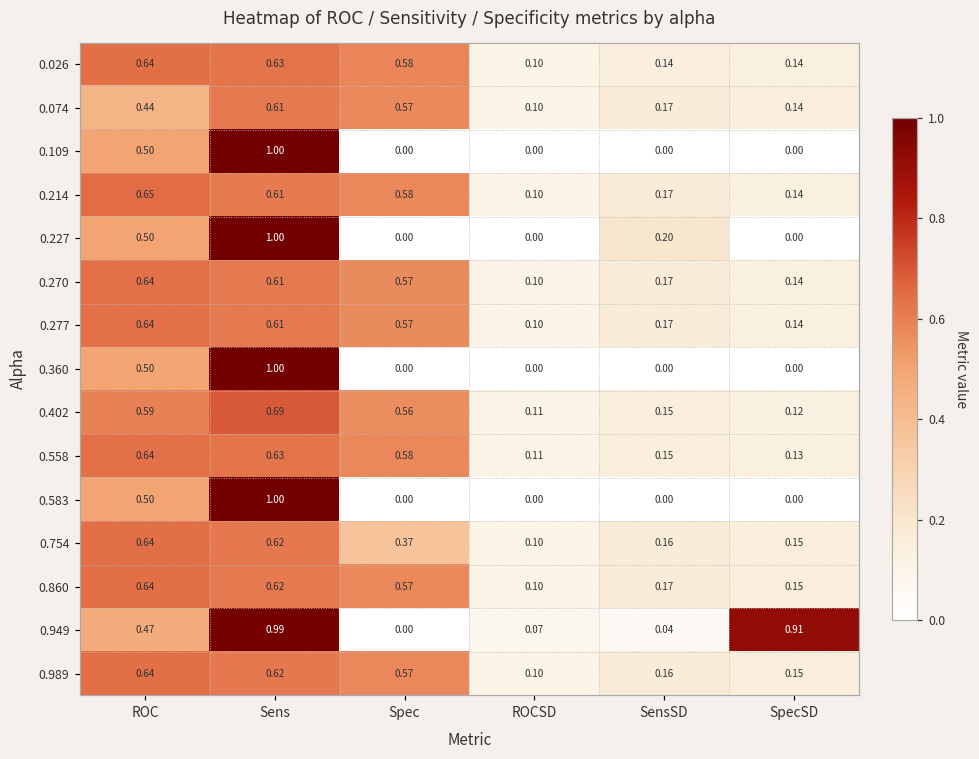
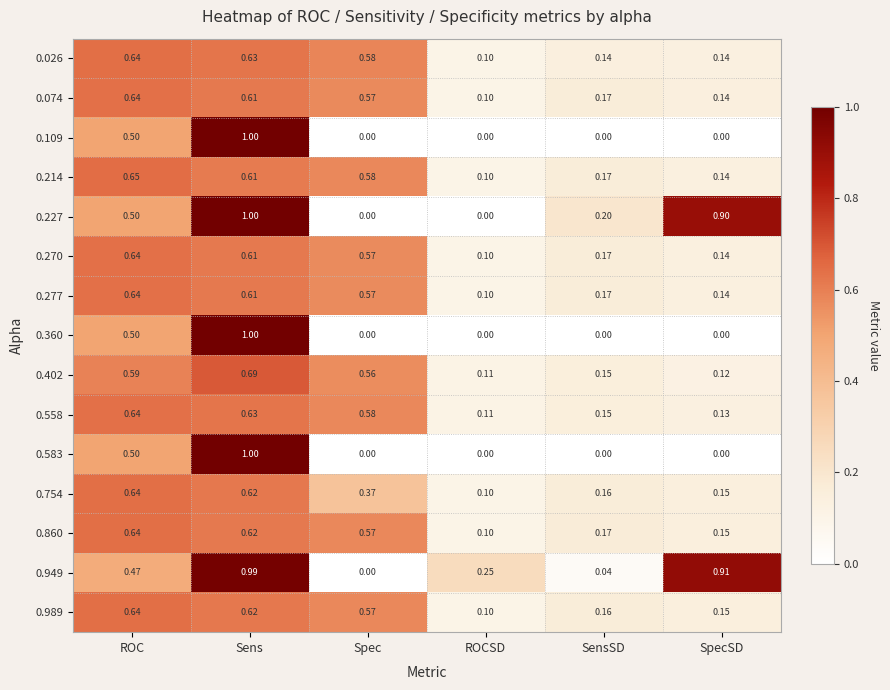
  {
    "0.026": {
      "ROC": 0.64,
      "Sens": 0.63,
      "Spec": 0.58,
      "ROCSD": 0.10,
      "SensSD": 0.14,
      "SpecSD": 0.14
    },
    "0.074": {
-     "ROC": 0.44,
+     "ROC": 0.64,
      "Sens": 0.61,
      "Spec": 0.57,
      "ROCSD": 0.10,
      "SensSD": 0.17,
      "SpecSD": 0.14
    },
    "0.109": {
      "ROC": 0.50,
      "Sens": 1.00,
      "Spec": 0.00,
      "ROCSD": 0.00,
      "SensSD": 0.00,
      "SpecSD": 0.00
    },
    "0.214": {
      "ROC": 0.65,
      "Sens": 0.61,
      "Spec": 0.58,
      "ROCSD": 0.10,
      "SensSD": 0.17,
      "SpecSD": 0.14
    },
    "0.227": {
      "ROC": 0.50,
      "Sens": 1.00,
      "Spec": 0.00,
      "ROCSD": 0.00,
      "SensSD": 0.20,
-     "SpecSD": 0.00
+     "SpecSD": 0.90
    },
    "0.270": {
      "ROC": 0.64,
      "Sens": 0.61,
      "Spec": 0.57,
      "ROCSD": 0.10,
      "SensSD": 0.17,
      "SpecSD": 0.14
    },
    "0.277": {
      "ROC": 0.64,
      "Sens": 0.61,
      "Spec": 0.57,
      "ROCSD": 0.10,
      "SensSD": 0.17,
      "SpecSD": 0.14
    },
    "0.360": {
      "ROC": 0.50,
      "Sens": 1.00,
      "Spec": 0.00,
      "ROCSD": 0.00,
      "SensSD": 0.00,
      "SpecSD": 0.00
    },
    "0.402": {
      "ROC": 0.59,
      "Sens": 0.69,
      "Spec": 0.56,
      "ROCSD": 0.11,
      "SensSD": 0.15,
      "SpecSD": 0.12
    },
    "0.558": {
      "ROC": 0.64,
      "Sens": 0.63,
      "Spec": 0.58,
      "ROCSD": 0.11,
      "SensSD": 0.15,
      "SpecSD": 0.13
    },
    "0.583": {
      "ROC": 0.50,
      "Sens": 1.00,
      "Spec": 0.00,
      "ROCSD": 0.00,
      "SensSD": 0.00,
      "SpecSD": 0.00
    },
    "0.754": {
      "ROC": 0.64,
      "Sens": 0.62,
      "Spec": 0.37,
      "ROCSD": 0.10,
      "SensSD": 0.16,
      "SpecSD": 0.15
    },
    "0.860": {
      "ROC": 0.64,
      "Sens": 0.62,
      "Spec": 0.57,
      "ROCSD": 0.10,
      "SensSD": 0.17,
      "SpecSD": 0.15
    },
    "0.949": {
      "ROC": 0.47,
      "Sens": 0.99,
      "Spec": 0.00,
-     "ROCSD": 0.07,
+     "ROCSD": 0.25,
      "SensSD": 0.04,
      "SpecSD": 0.91
    },
    "0.989": {
      "ROC": 0.64,
      "Sens": 0.62,
      "Spec": 0.57,
      "ROCSD": 0.10,
      "SensSD": 0.16,
      "SpecSD": 0.15
    }
  }
